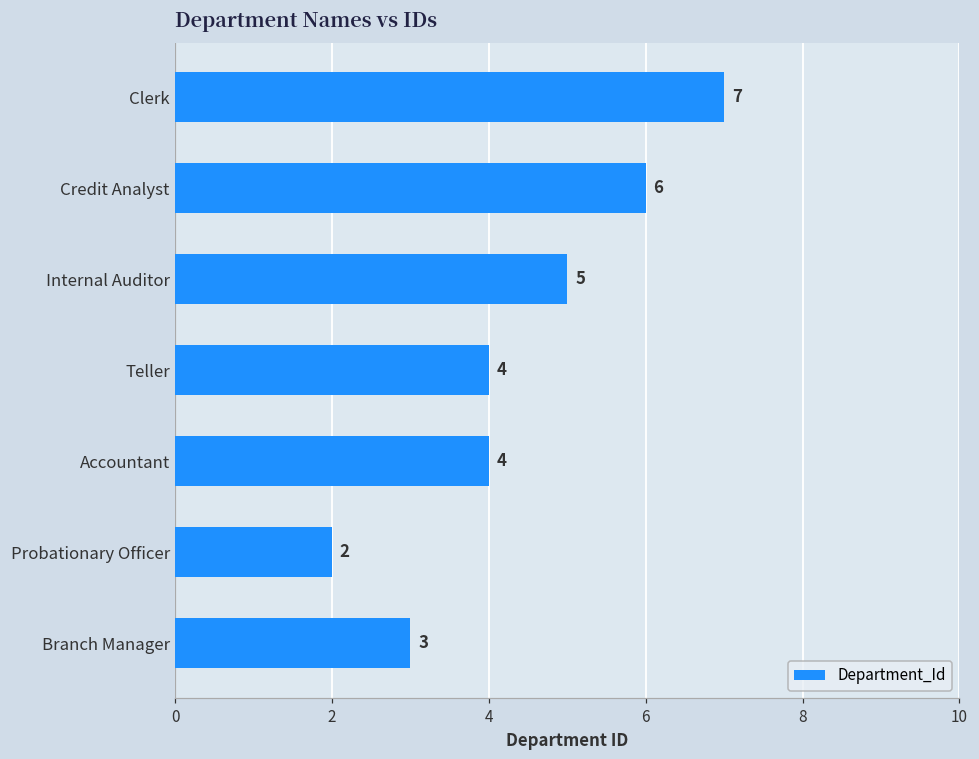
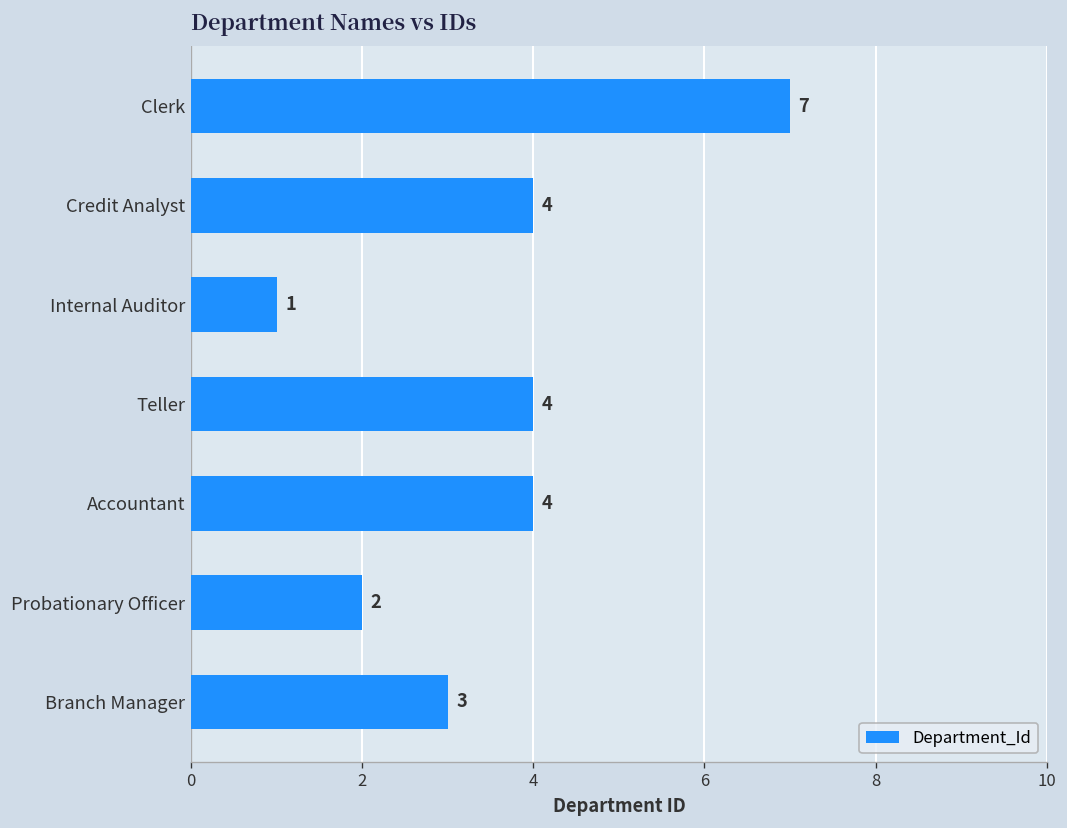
  {
    "Clerk": 7,
-   "Credit Analyst": 6,
-   "Internal Auditor": 5,
+   "Credit Analyst": 4,
+   "Internal Auditor": 1,
    "Teller": 4,
    "Accountant": 4,
    "Probationary Officer": 2,
    "Branch Manager": 3
  }
